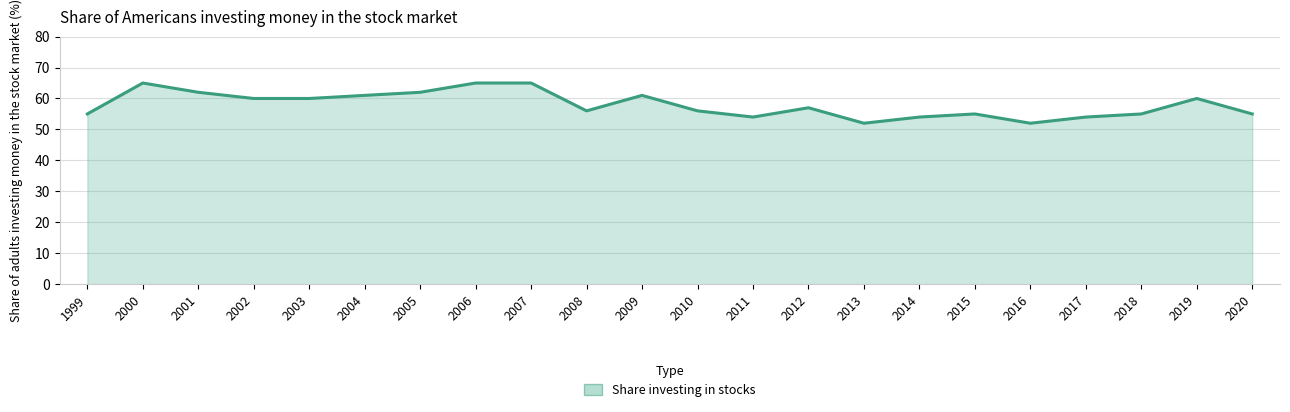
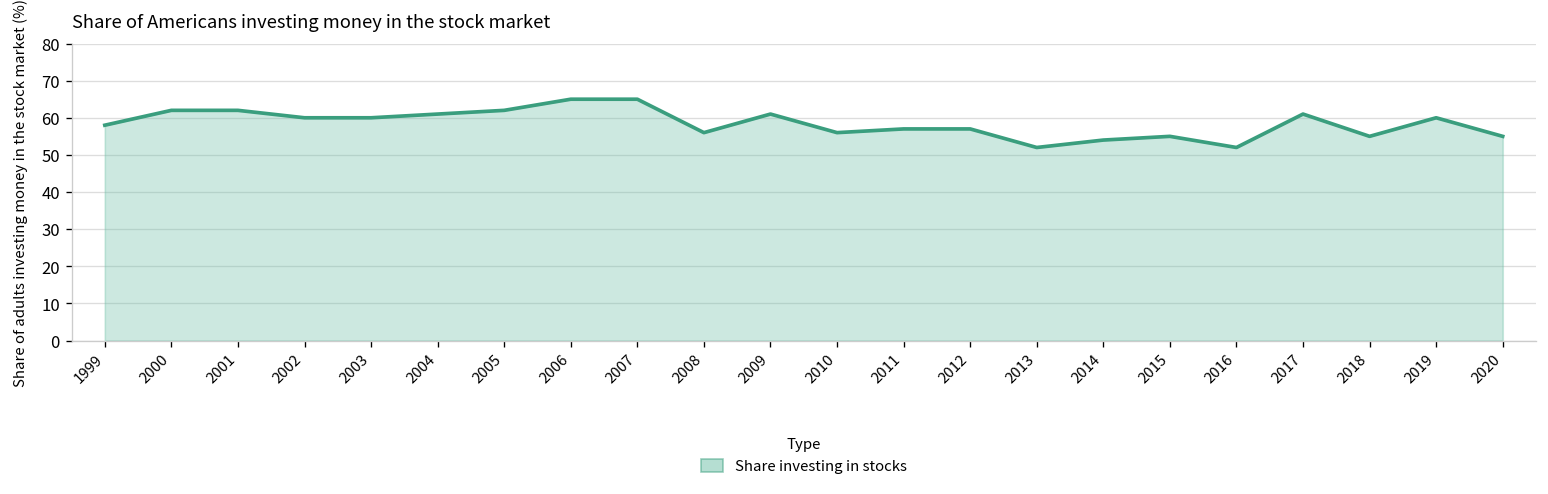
  {
-   "1999": 55,
-   "2000": 65,
+   "1999": 58,
+   "2000": 62,
    "2001": 62,
    "2002": 60,
    "2003": 60,
    "2004": 61,
    "2005": 62,
    "2006": 65,
    "2007": 65,
    "2008": 56,
    "2009": 61,
    "2010": 56,
-   "2011": 54,
+   "2011": 57,
    "2012": 57,
    "2013": 52,
    "2014": 54,
    "2015": 55,
    "2016": 52,
-   "2017": 54,
+   "2017": 61,
    "2018": 55,
    "2019": 60,
    "2020": 55
  }
